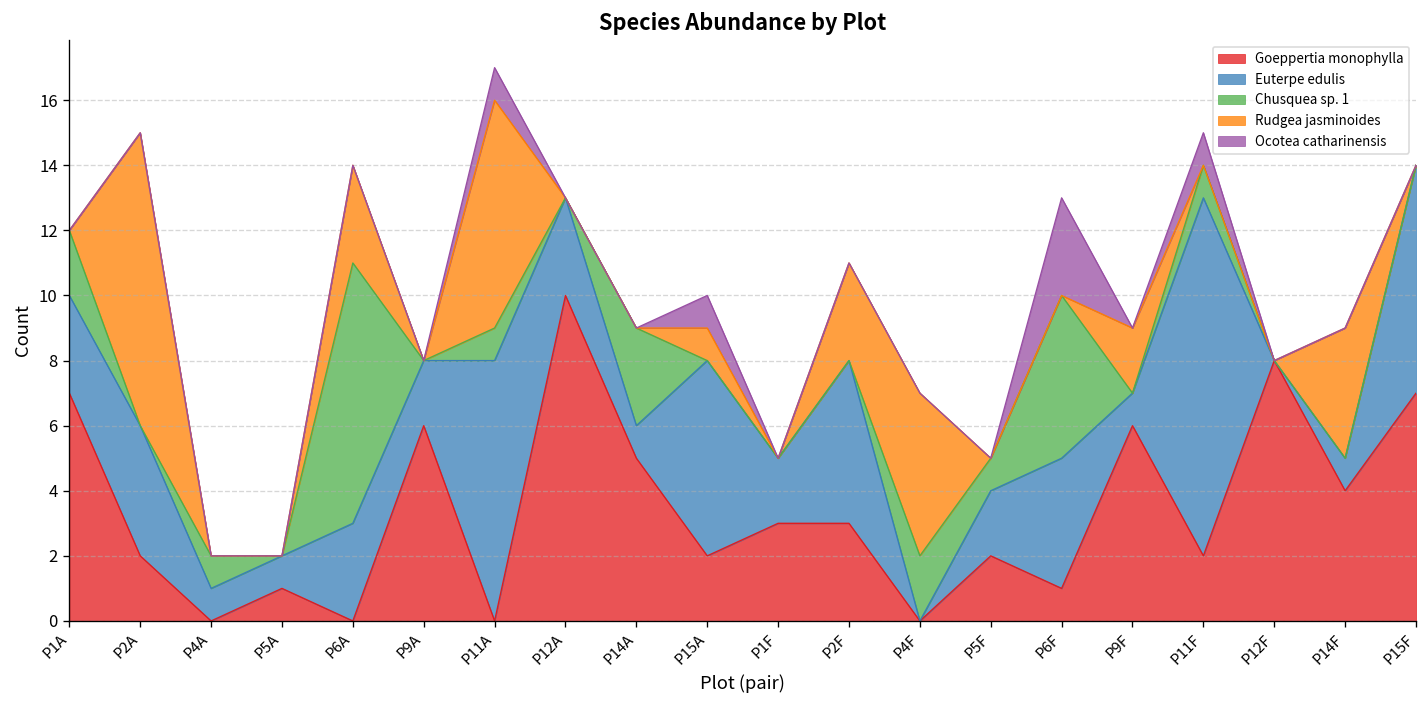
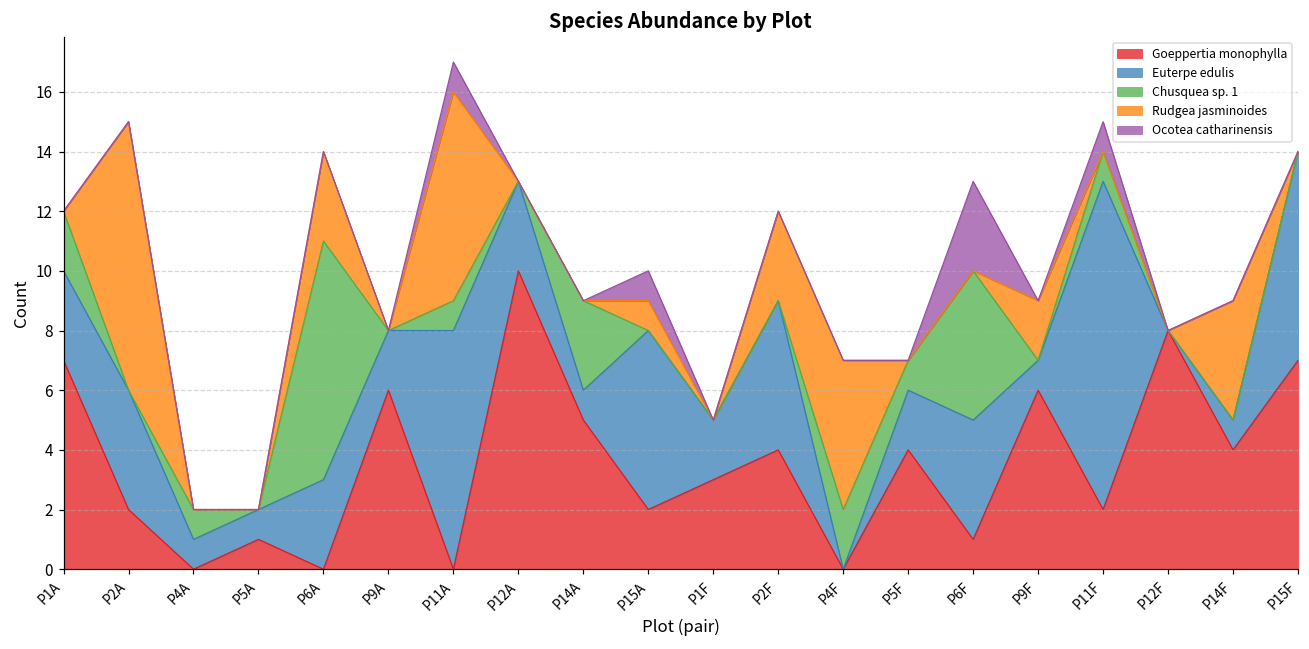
  {
    "Goeppertia monophylla": {
      "P1A": 7,
      "P2A": 2,
      "P4A": 0,
      "P5A": 1,
      "P6A": 0,
      "P9A": 6,
      "P11A": 0,
      "P12A": 10,
      "P14A": 5,
      "P15A": 2,
      "P1F": 3,
-     "P2F": 3,
-     "P5F": 2,
+     "P2F": 4,
+     "P5F": 4,
      "P6F": 1,
      "P9F": 6,
      "P11F": 2,
      "P14F": 4,
      "P15F": 7
    },
    "Euterpe edulis": {
      "P1A": 3,
      "P4A": 1,
      "P6A": 3,
      "P11A": 8,
      "P14A": 1,
      "P5F": 2,
      "P6F": 4,
      "P11F": 11
    },
    "Chusquea sp. 1": {
      "P6A": 8,
      "P11A": 1,
      "P4F": 2
    },
    "Rudgea jasminoides": {
      "P11A": 7,
      "P15A": 1
    },
    "Ocotea catharinensis": {
      "P11A": 1,
      "P15A": 1,
      "P6F": 3,
      "P11F": 1
    }
  }
